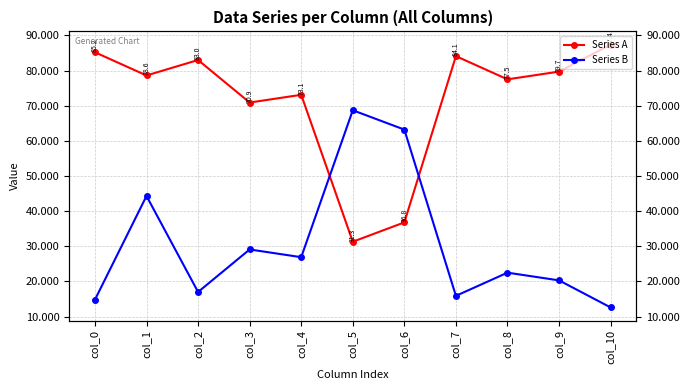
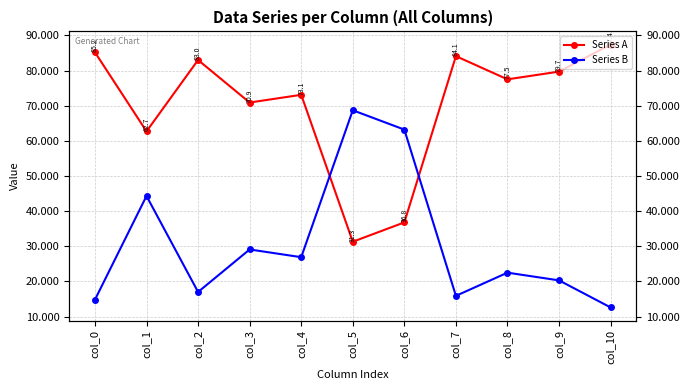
  {
    "Series A": {
-     "col_1": 78.6,
+     "col_1": 62.7,
      "col_2": 83.0,
      "col_3": 70.9,
      "col_4": 73.1,
      "col_5": 31.3,
      "col_6": 36.8,
      "col_7": 84.1,
      "col_8": 77.5
    },
    "Series B": {
      "col_0": 15,
      "col_1": 44,
      "col_2": 17,
      "col_3": 29,
      "col_4": 27,
      "col_5": 69,
      "col_6": 63,
      "col_7": 16,
      "col_8": 23,
      "col_9": 20,
      "col_10": 13
    }
  }
